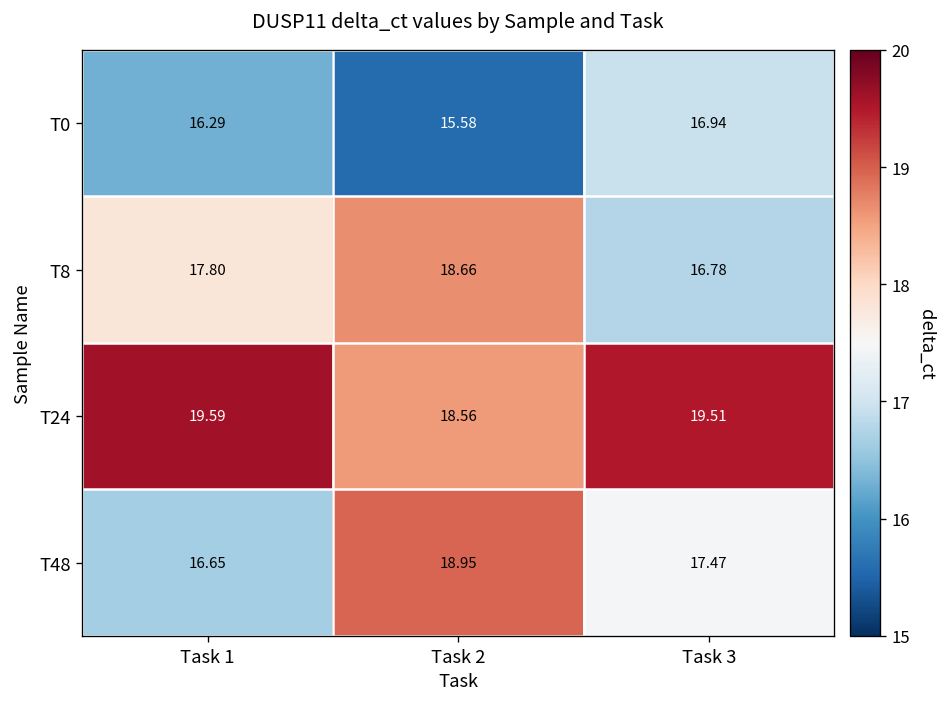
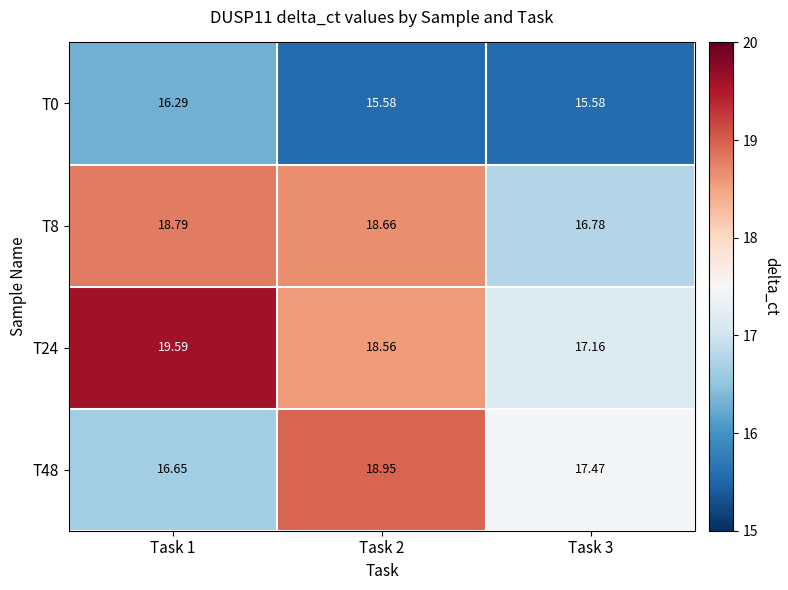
  {
    "T0": {
      "Task 1": 16.29,
      "Task 2": 15.58,
-     "Task 3": 16.94
+     "Task 3": 15.58
    },
    "T8": {
-     "Task 1": 17.80,
+     "Task 1": 18.79,
      "Task 2": 18.66,
      "Task 3": 16.78
    },
    "T24": {
      "Task 1": 19.59,
      "Task 2": 18.56,
-     "Task 3": 19.51
+     "Task 3": 17.16
    },
    "T48": {
      "Task 1": 16.65,
      "Task 2": 18.95,
      "Task 3": 17.47
    }
  }
